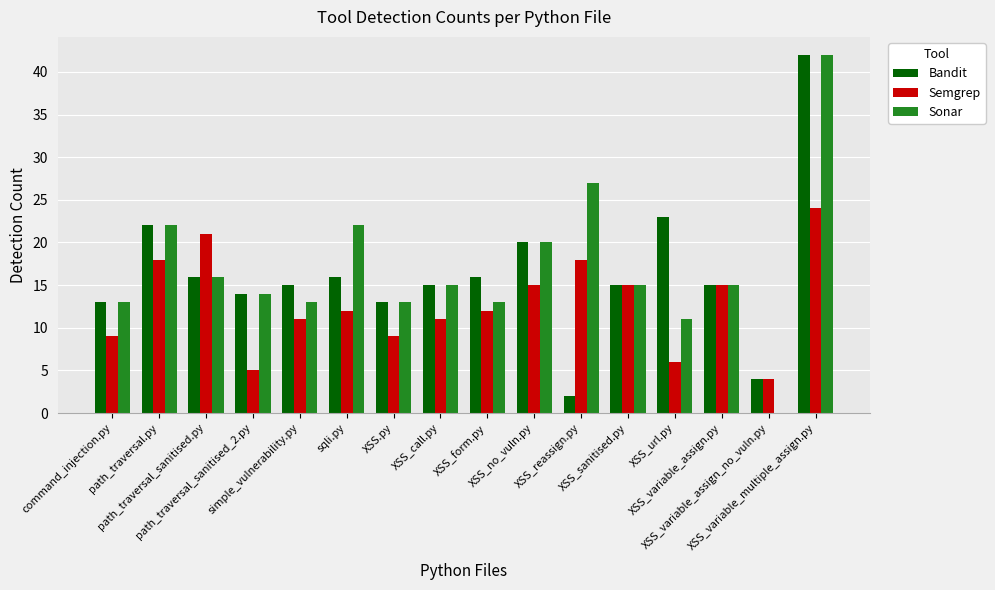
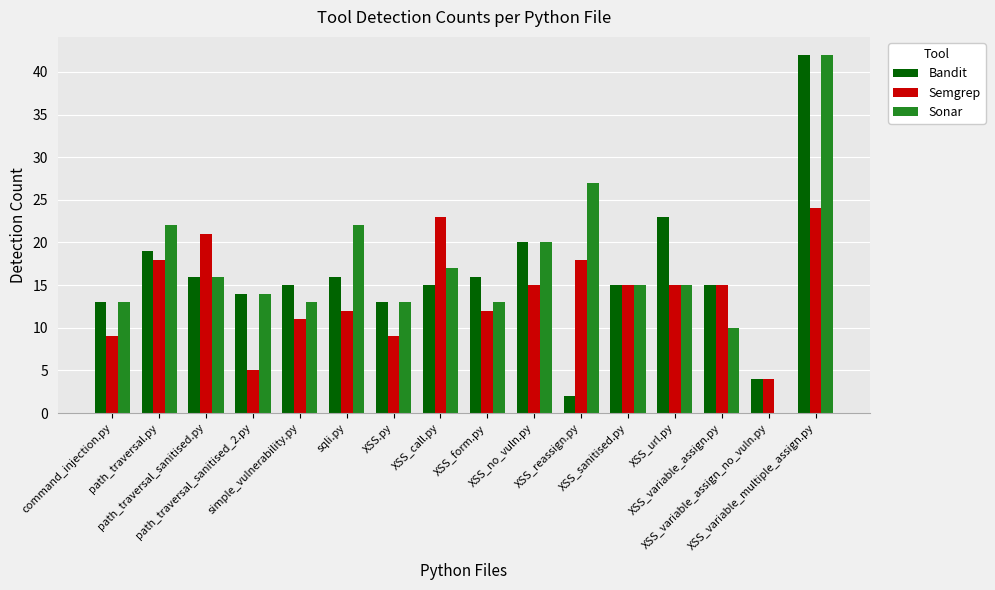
  {
    "Bandit": {
      "command_injection.py": 13,
-     "path_traversal.py": 22,
+     "path_traversal.py": 19,
      "path_traversal_sanitised.py": 16,
      "path_traversal_sanitised_2.py": 14,
      "simple_vulnerability.py": 15,
      "sqli.py": 16,
      "XSS.py": 13,
      "XSS_call.py": 15,
      "XSS_form.py": 16,
      "XSS_no_vuln.py": 20,
      "XSS_reassign.py": 2,
      "XSS_sanitised.py": 15,
      "XSS_url.py": 23,
      "XSS_variable_assign.py": 15,
      "XSS_variable_assign_no_vuln.py": 4,
      "XSS_variable_multiple_assign.py": 42
    },
    "Semgrep": {
      "command_injection.py": 9,
      "path_traversal.py": 18,
      "path_traversal_sanitised.py": 21,
      "path_traversal_sanitised_2.py": 5,
      "simple_vulnerability.py": 11,
      "sqli.py": 12,
      "XSS.py": 9,
-     "XSS_call.py": 11,
+     "XSS_call.py": 23,
      "XSS_form.py": 12,
      "XSS_no_vuln.py": 15,
      "XSS_reassign.py": 18,
      "XSS_sanitised.py": 15,
-     "XSS_url.py": 6,
+     "XSS_url.py": 15,
      "XSS_variable_assign.py": 15,
      "XSS_variable_assign_no_vuln.py": 4,
      "XSS_variable_multiple_assign.py": 24
    },
    "Sonar": {
      "command_injection.py": 13,
      "path_traversal.py": 22,
      "path_traversal_sanitised.py": 16,
      "path_traversal_sanitised_2.py": 14,
      "simple_vulnerability.py": 13,
      "sqli.py": 22,
      "XSS.py": 13,
-     "XSS_call.py": 15,
+     "XSS_call.py": 17,
      "XSS_form.py": 13,
      "XSS_no_vuln.py": 20,
      "XSS_reassign.py": 27,
      "XSS_sanitised.py": 15,
-     "XSS_url.py": 11,
-     "XSS_variable_assign.py": 15,
+     "XSS_url.py": 15,
+     "XSS_variable_assign.py": 10,
      "XSS_variable_assign_no_vuln.py": 0,
      "XSS_variable_multiple_assign.py": 42
    }
  }
